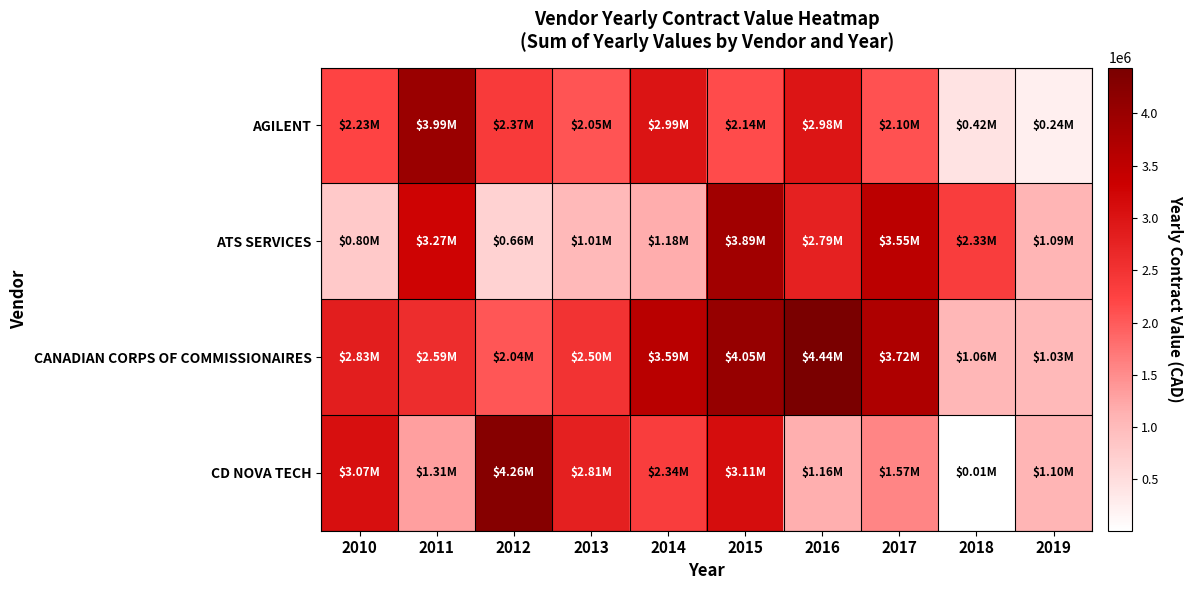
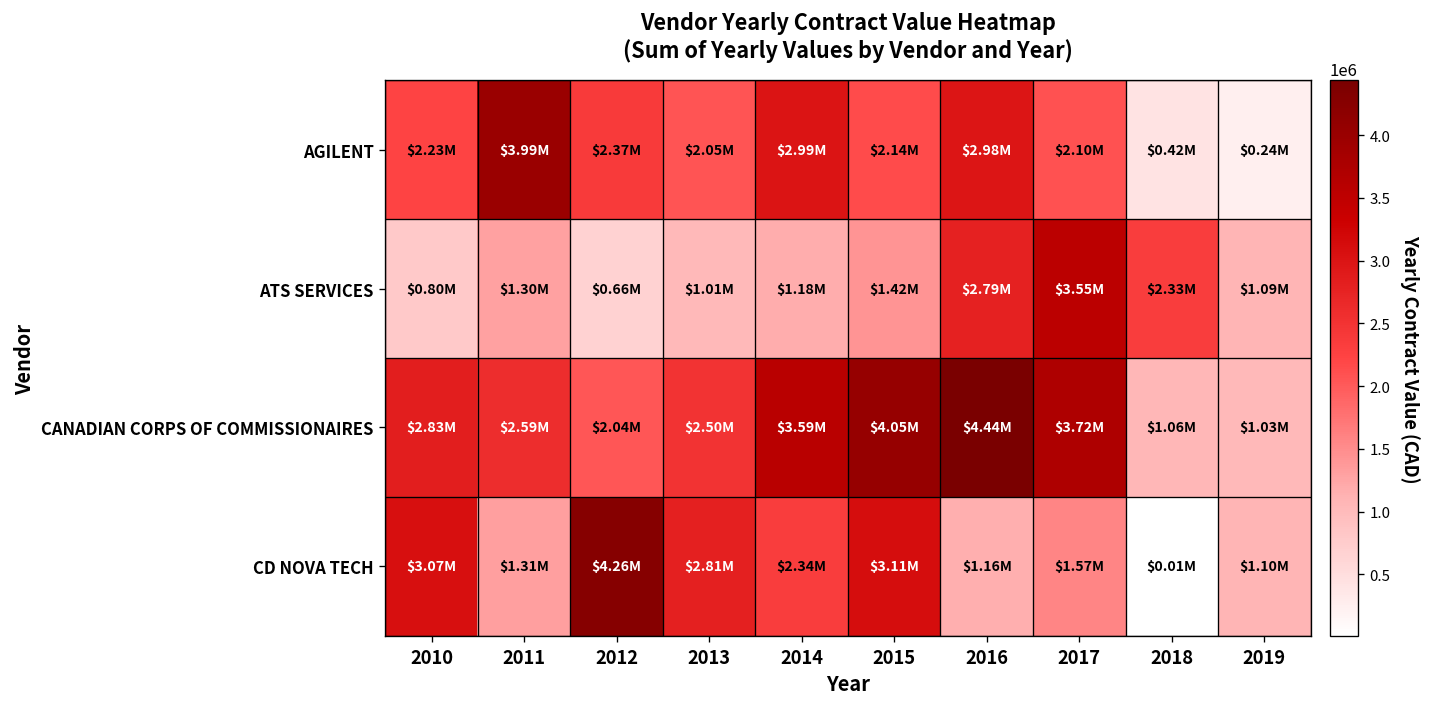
  {
    "AGILENT": {
      "2010": "$2.23M",
      "2011": "$3.99M",
      "2012": "$2.37M",
      "2013": "$2.05M",
      "2014": "$2.99M",
      "2015": "$2.14M",
      "2016": "$2.98M",
      "2017": "$2.10M",
      "2018": "$0.42M",
      "2019": "$0.24M"
    },
    "ATS SERVICES": {
      "2010": "$0.80M",
-     "2011": "$3.27M",
+     "2011": "$1.30M",
      "2012": "$0.66M",
      "2013": "$1.01M",
      "2014": "$1.18M",
-     "2015": "$3.89M",
+     "2015": "$1.42M",
      "2016": "$2.79M",
      "2017": "$3.55M",
      "2018": "$2.33M",
      "2019": "$1.09M"
    },
    "CANADIAN CORPS OF COMMISSIONAIRES": {
      "2010": "$2.83M",
      "2011": "$2.59M",
      "2012": "$2.04M",
      "2013": "$2.50M",
      "2014": "$3.59M",
      "2015": "$4.05M",
      "2016": "$4.44M",
      "2017": "$3.72M",
      "2018": "$1.06M",
      "2019": "$1.03M"
    },
    "CD NOVA TECH": {
      "2010": "$3.07M",
      "2011": "$1.31M",
      "2012": "$4.26M",
      "2013": "$2.81M",
      "2014": "$2.34M",
      "2015": "$3.11M",
      "2016": "$1.16M",
      "2017": "$1.57M",
      "2018": "$0.01M",
      "2019": "$1.10M"
    }
  }
